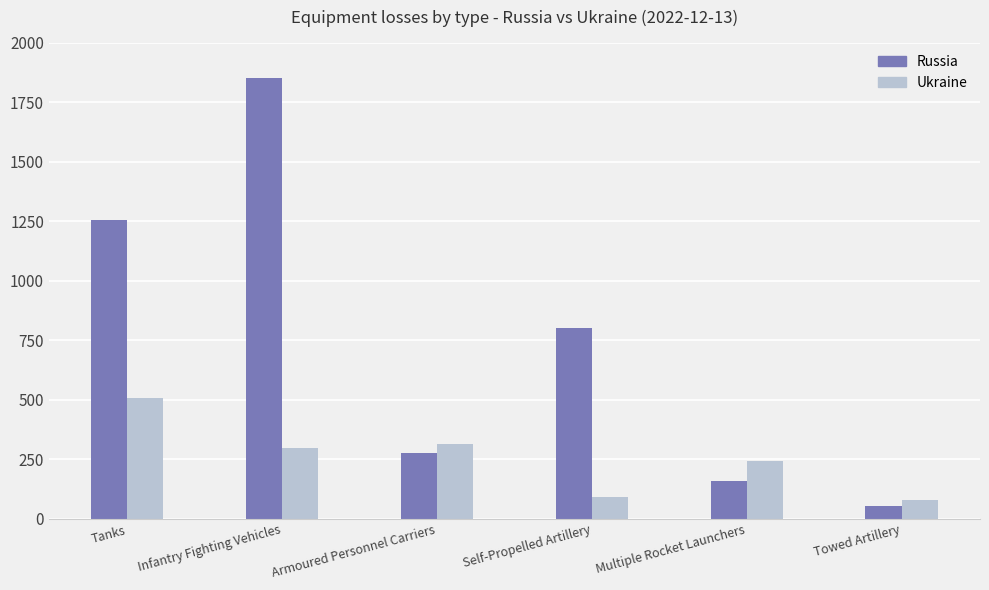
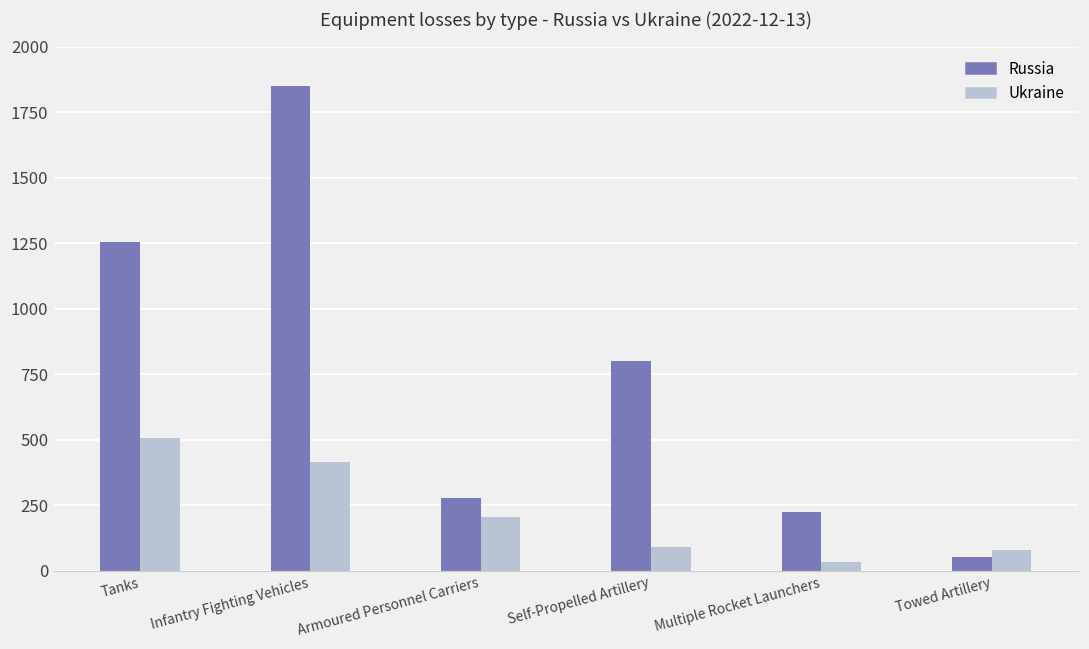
  {
    "Russia": {
      "Tanks": 1250,
      "Infantry Fighting Vehicles": 1850,
      "Armoured Personnel Carriers": 280,
      "Self-Propelled Artillery": 800,
-     "Multiple Rocket Launchers": 160,
+     "Multiple Rocket Launchers": 220,
      "Towed Artillery": 50
    },
    "Ukraine": {
      "Tanks": 510,
-     "Infantry Fighting Vehicles": 300,
-     "Armoured Personnel Carriers": 310,
+     "Infantry Fighting Vehicles": 420,
+     "Armoured Personnel Carriers": 210,
      "Self-Propelled Artillery": 90,
-     "Multiple Rocket Launchers": 240,
+     "Multiple Rocket Launchers": 30,
      "Towed Artillery": 80
    }
  }
